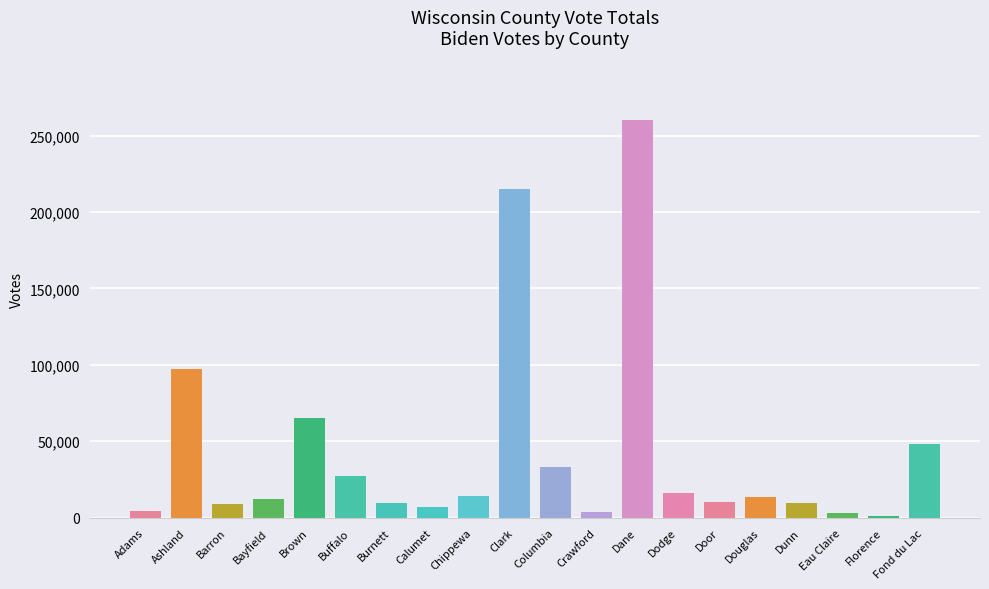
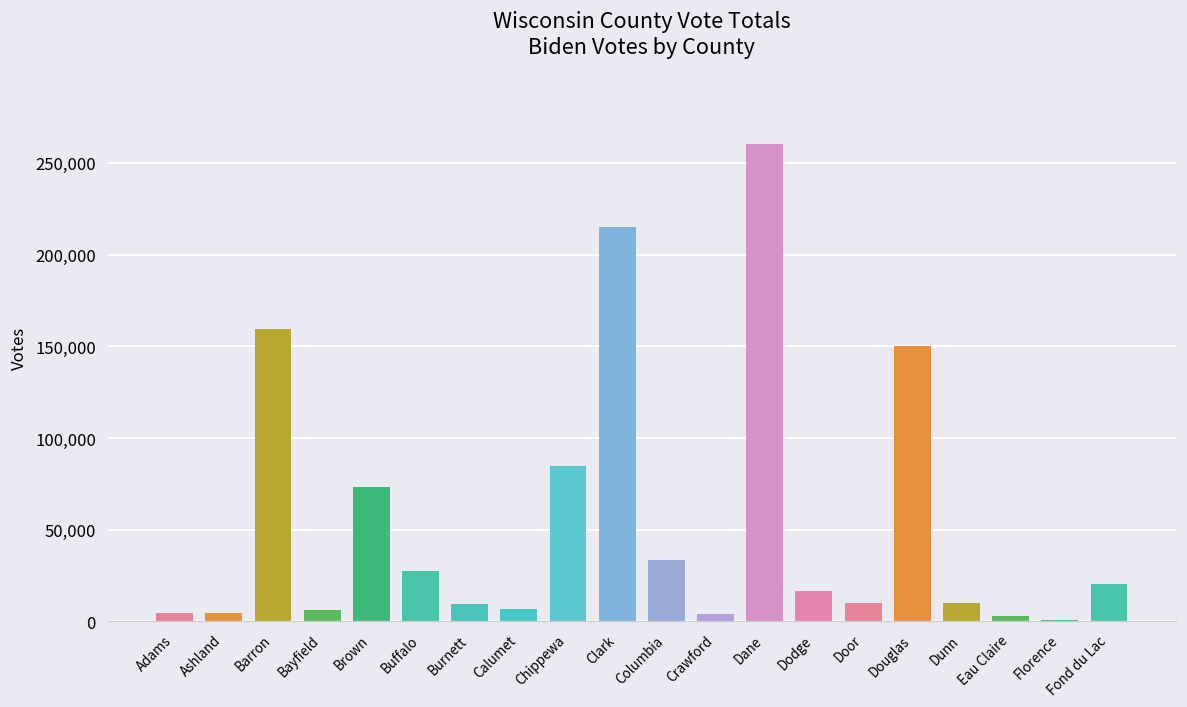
  {
    "Adams": "4,000",
-   "Ashland": "97,000",
-   "Barron": "9,000",
-   "Bayfield": "12,000",
-   "Brown": "66,000",
+   "Ashland": "5,000",
+   "Barron": "159,000",
+   "Bayfield": "6,000",
+   "Brown": "73,000",
    "Buffalo": "27,000",
    "Burnett": "9,000",
    "Calumet": "7,000",
-   "Chippewa": "14,000",
+   "Chippewa": "85,000",
    "Clark": "215,000",
    "Columbia": "33,000",
    "Crawford": "4,000",
    "Dane": "260,000",
    "Dodge": "16,000",
    "Door": "10,000",
-   "Douglas": "13,000",
+   "Douglas": "150,000",
    "Dunn": "10,000",
    "Eau Claire": "3,000",
-   "Fond du Lac": "48,000"
+   "Fond du Lac": "21,000"
  }
